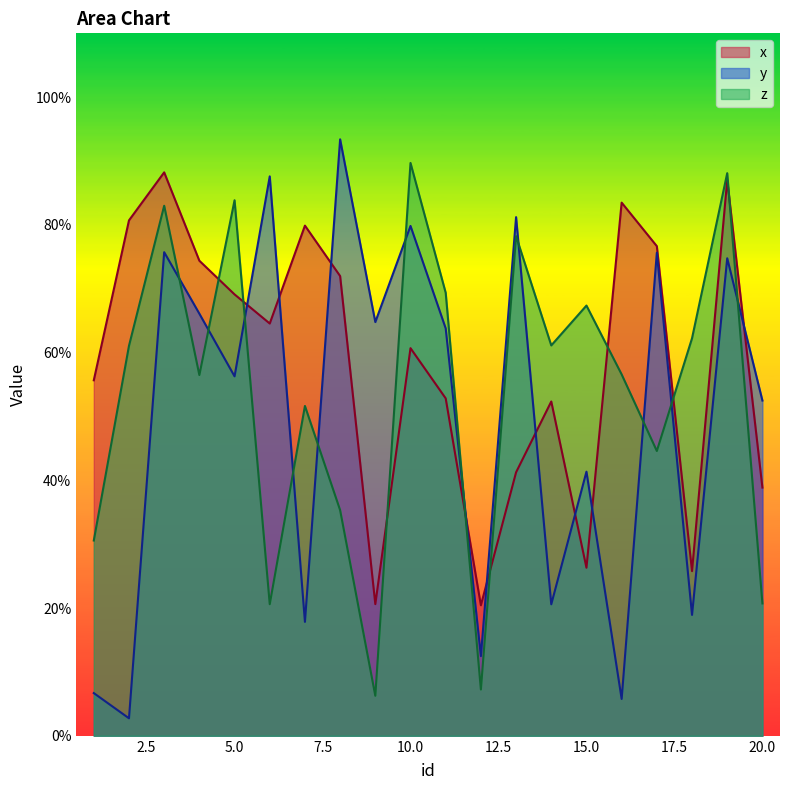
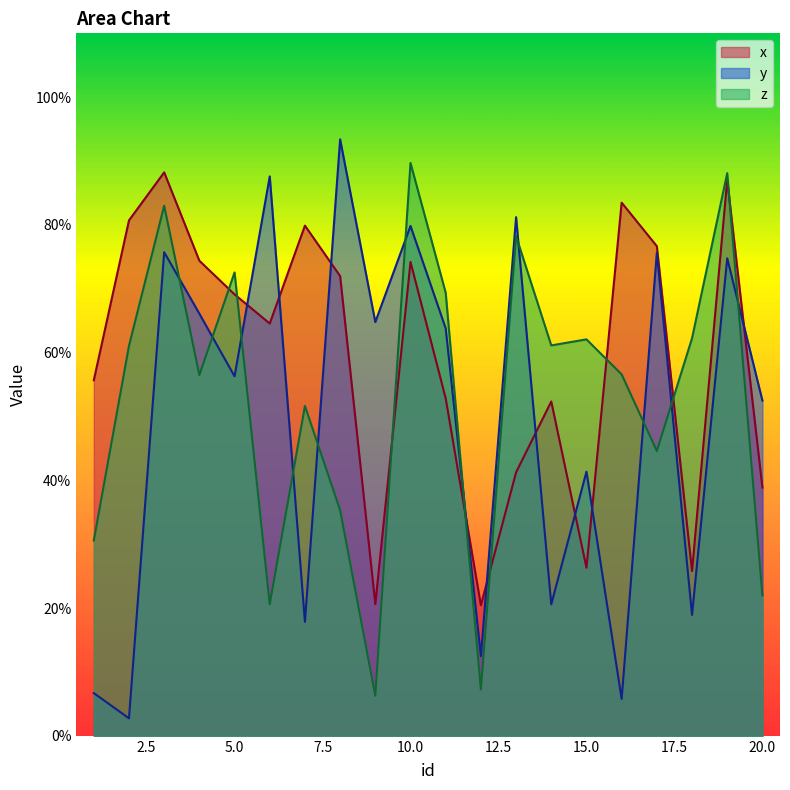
  {
    "x": {
      "5.0": "69%",
-     "10.0": "61%",
+     "10.0": "74%",
      "15.0": "26%",
      "20.0": "39%"
    },
    "y": {
      "5.0": "56%",
      "10.0": "80%",
      "15.0": "41%",
      "20.0": "53%"
    },
    "z": {
-     "5.0": "84%",
+     "5.0": "73%",
      "10.0": "90%",
-     "15.0": "67%",
-     "20.0": "21%"
+     "15.0": "62%",
+     "20.0": "22%"
    }
  }
